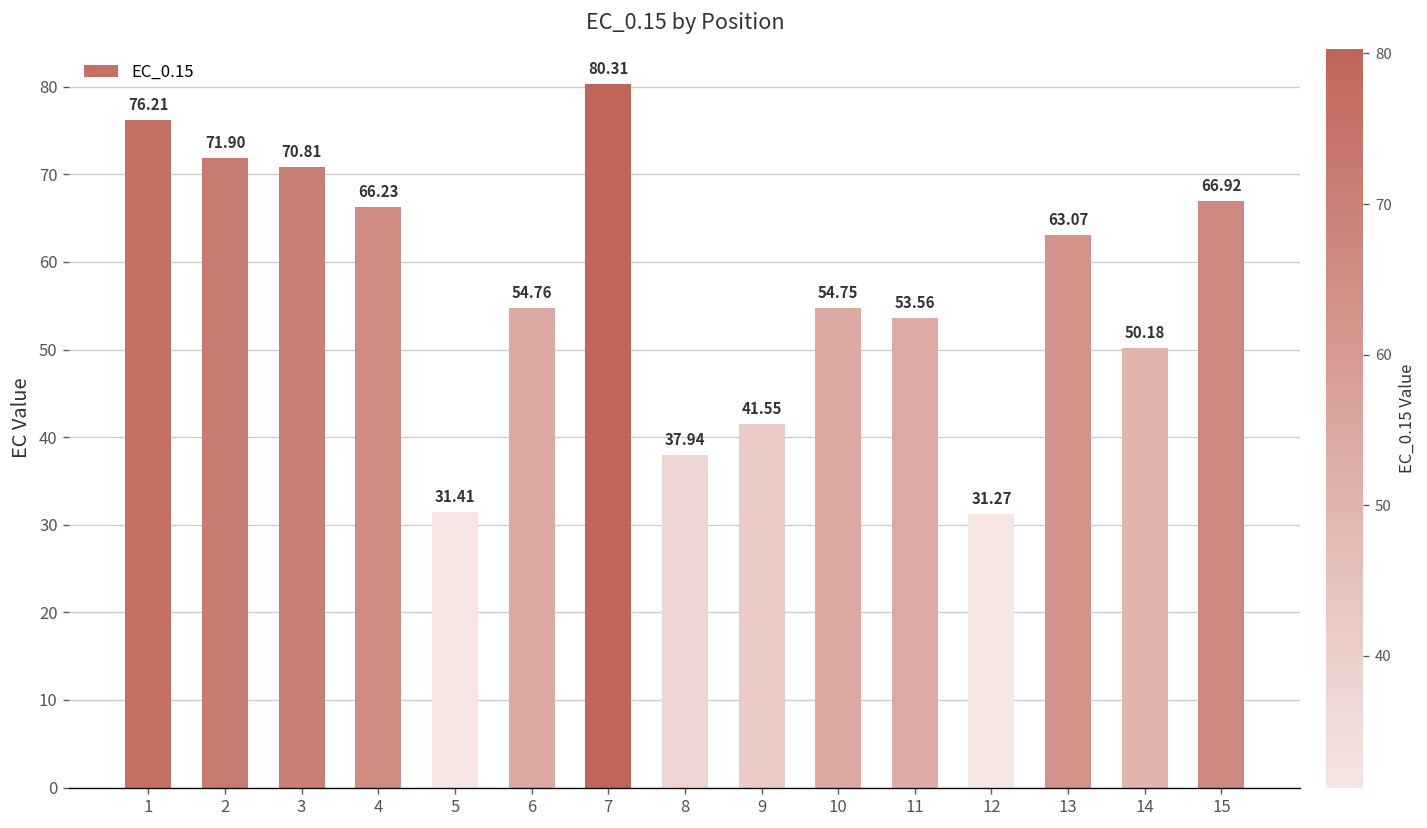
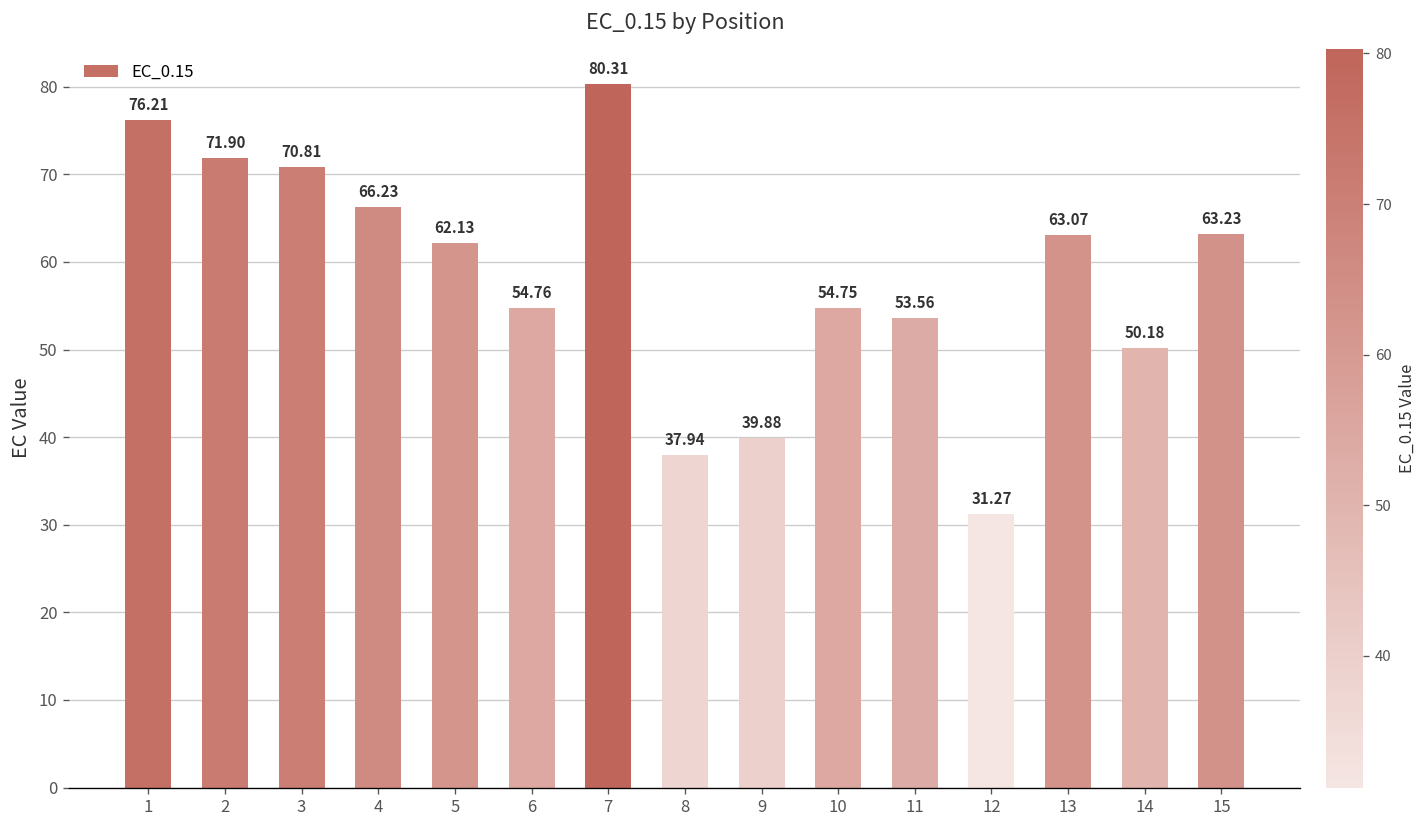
  {
    "1": 76.21,
    "2": 71.90,
    "3": 70.81,
    "4": 66.23,
-   "5": 31.41,
+   "5": 62.13,
    "6": 54.76,
    "7": 80.31,
    "8": 37.94,
-   "9": 41.55,
+   "9": 39.88,
    "10": 54.75,
    "11": 53.56,
    "12": 31.27,
    "13": 63.07,
    "14": 50.18,
-   "15": 66.92
+   "15": 63.23
  }
